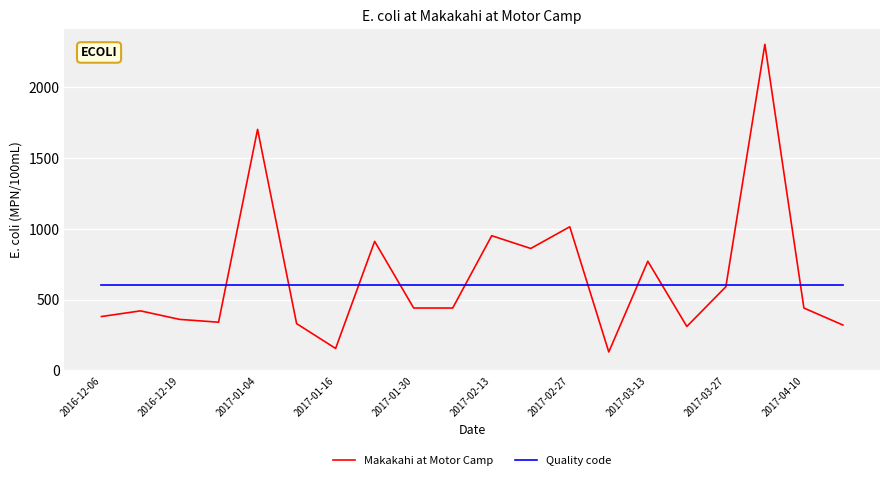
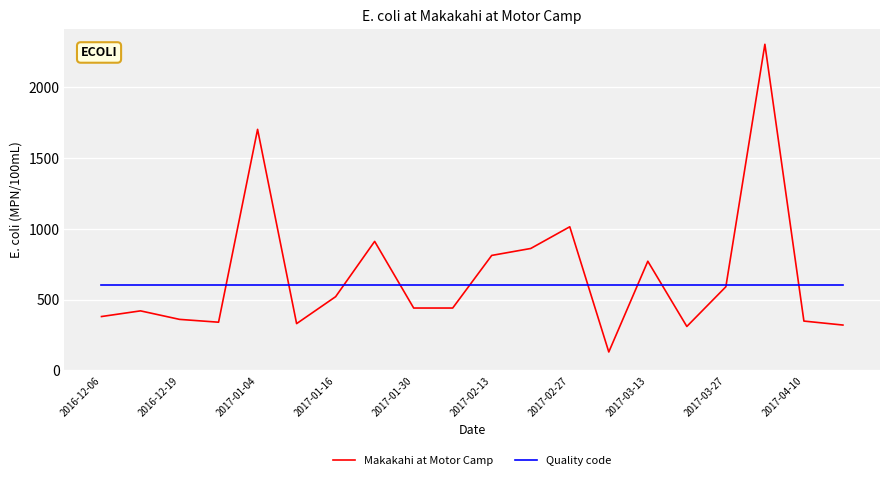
  {
    "Makakahi at Motor Camp": {
      "2016-12-06": 380,
      "2016-12-19": 360,
      "2017-01-04": 1700,
-     "2017-01-16": 160,
+     "2017-01-16": 520,
      "2017-01-30": 440,
-     "2017-02-13": 950,
+     "2017-02-13": 810,
      "2017-02-27": 1010,
      "2017-03-13": 770,
-     "2017-04-10": 440
+     "2017-04-10": 350
    },
    "Quality code": {
      "2016-12-06": 600,
      "2016-12-19": 600,
      "2017-01-04": 600,
      "2017-01-16": 600,
      "2017-01-30": 600,
      "2017-02-13": 600,
      "2017-02-27": 600,
      "2017-03-13": 600,
      "2017-04-10": 600
    }
  }
